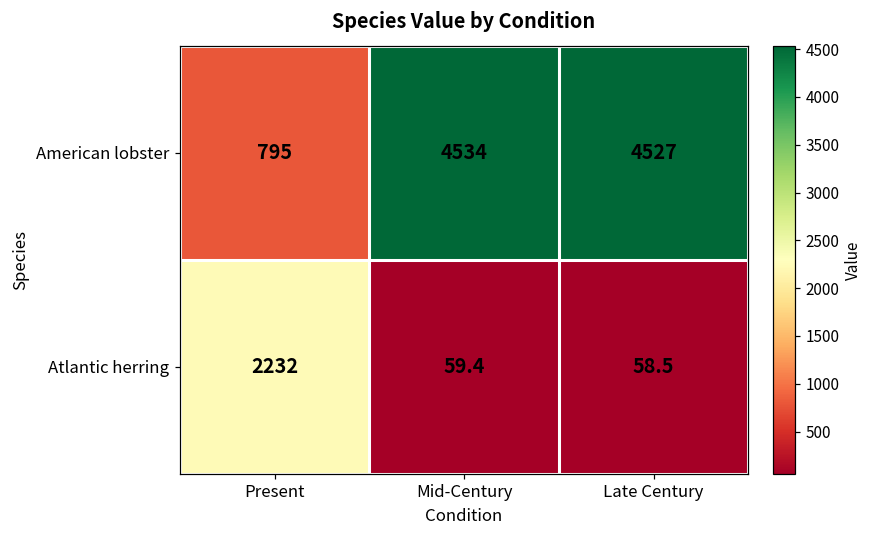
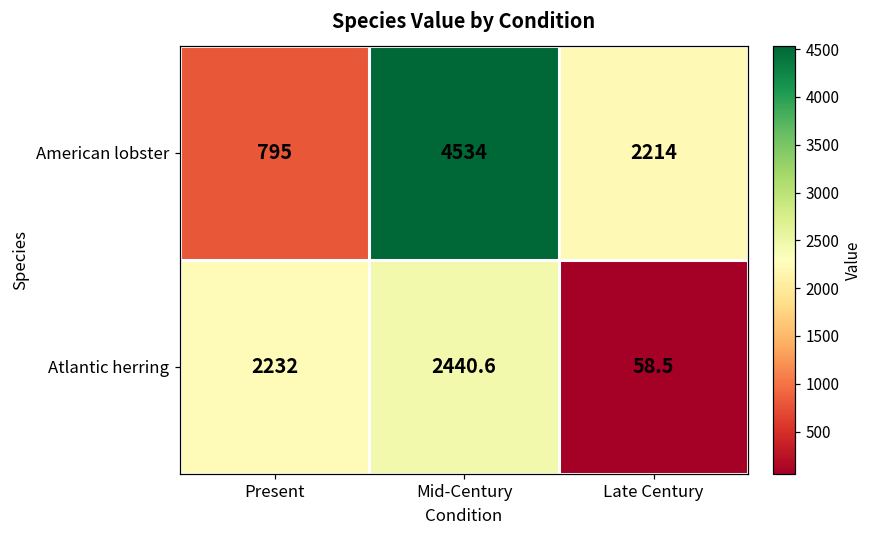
  {
    "American lobster": {
      "Present": 795,
      "Mid-Century": 4534,
-     "Late Century": 4527
+     "Late Century": 2214
    },
    "Atlantic herring": {
      "Present": 2232,
-     "Mid-Century": 59.4,
+     "Mid-Century": 2440.6,
      "Late Century": 58.5
    }
  }
